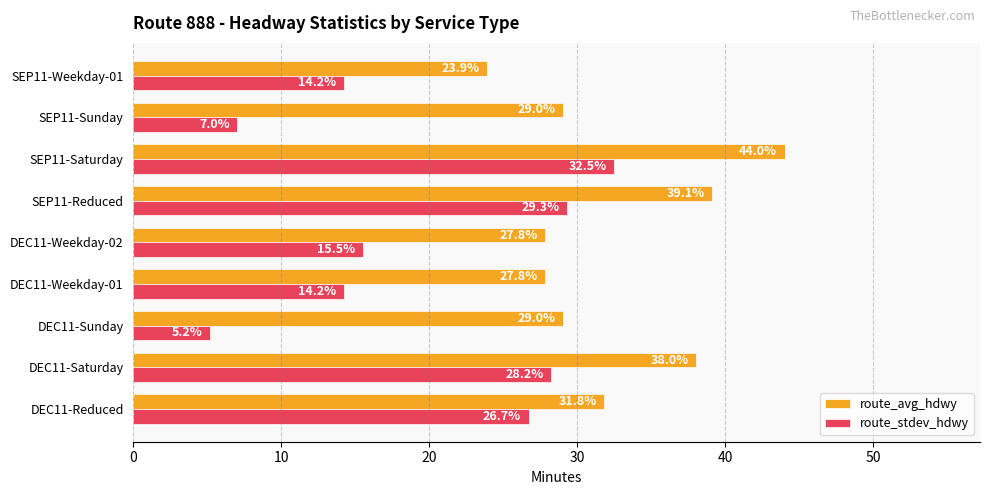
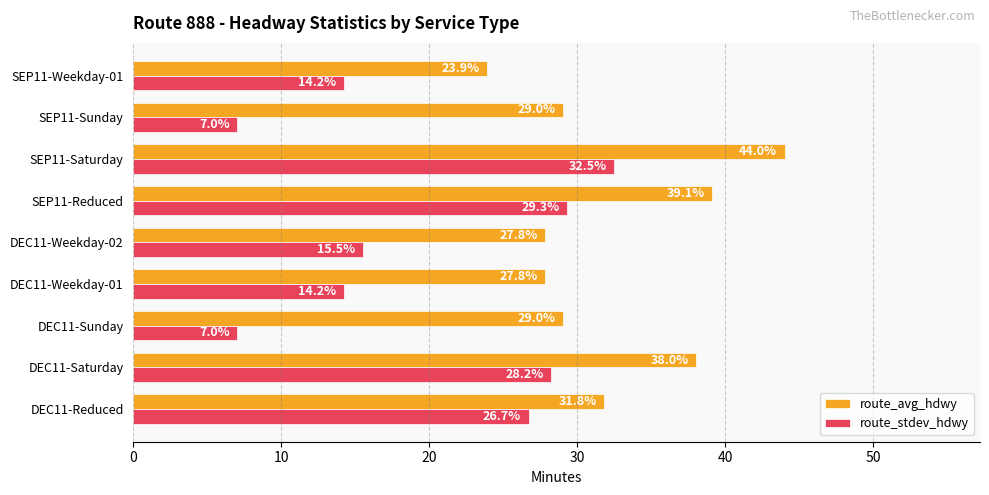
  {
    "route_avg_hdwy": {
      "SEP11-Weekday-01": "23.9%",
      "SEP11-Sunday": "29.0%",
      "SEP11-Saturday": "44.0%",
      "SEP11-Reduced": "39.1%",
      "DEC11-Weekday-02": "27.8%",
      "DEC11-Weekday-01": "27.8%",
      "DEC11-Sunday": "29.0%",
      "DEC11-Saturday": "38.0%",
      "DEC11-Reduced": "31.8%"
    },
    "route_stdev_hdwy": {
      "SEP11-Weekday-01": "14.2%",
      "SEP11-Sunday": "7.0%",
      "SEP11-Saturday": "32.5%",
      "SEP11-Reduced": "29.3%",
      "DEC11-Weekday-02": "15.5%",
      "DEC11-Weekday-01": "14.2%",
-     "DEC11-Sunday": "5.2%",
+     "DEC11-Sunday": "7.0%",
      "DEC11-Saturday": "28.2%",
      "DEC11-Reduced": "26.7%"
    }
  }
